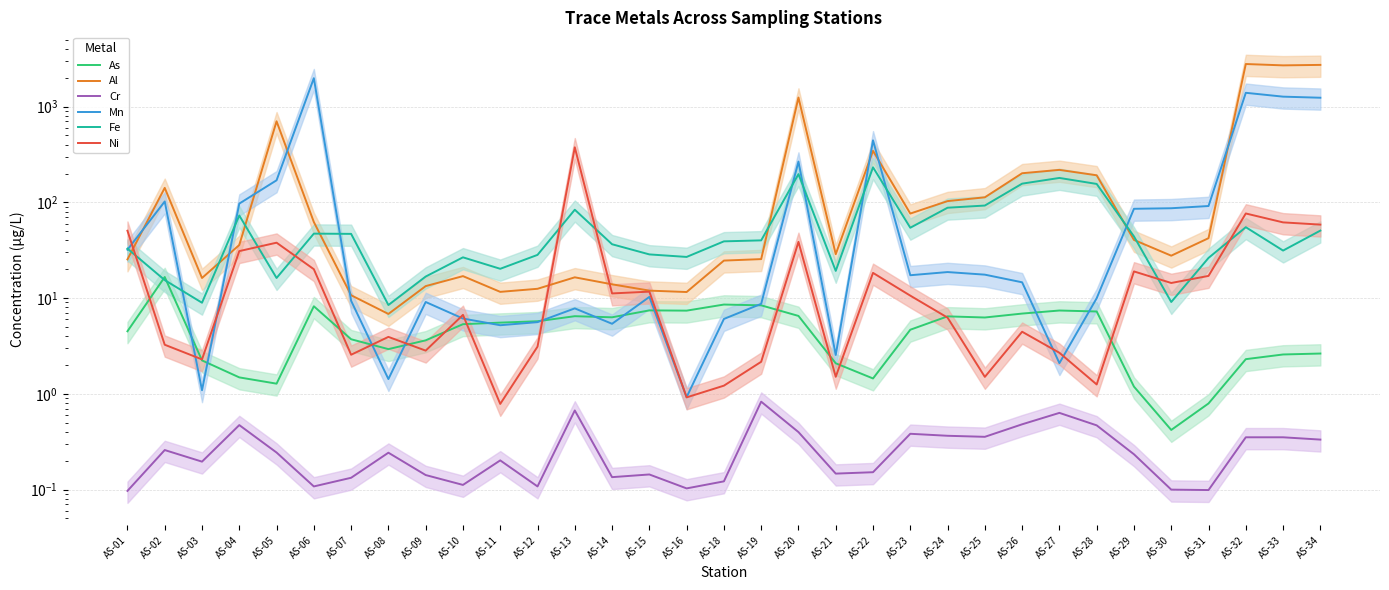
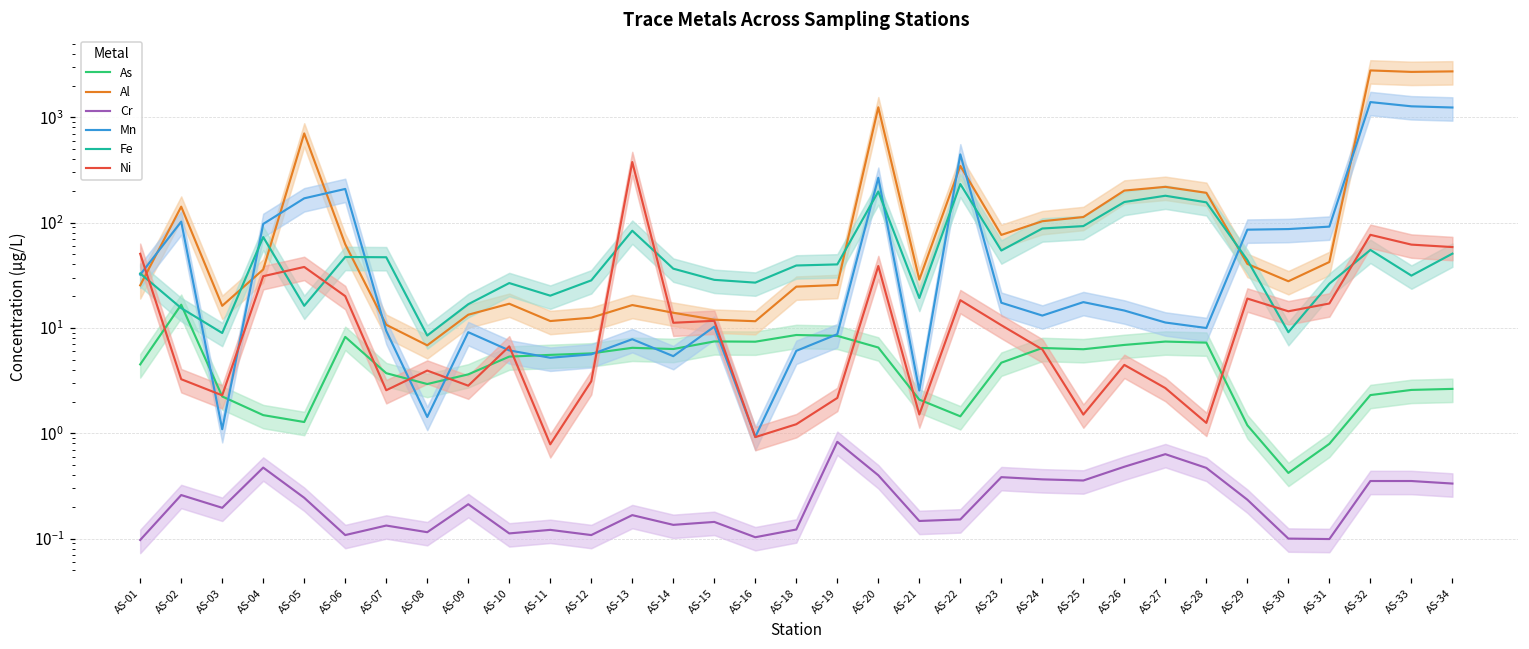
  {
    "Cr": {
      "AS-01": 0.10,
      "AS-02": 0.26,
      "AS-03": 0.20,
      "AS-04": 0.5,
      "AS-05": 0.24,
      "AS-06": 0.11,
      "AS-07": 0.13,
-     "AS-08": 0.24,
-     "AS-09": 0.14,
+     "AS-08": 0.12,
+     "AS-09": 0.21,
      "AS-10": 0.11,
-     "AS-11": 0.20,
+     "AS-11": 0.12,
      "AS-12": 0.11,
-     "AS-13": 0.7,
+     "AS-13": 0.17,
      "AS-14": 0.14,
      "AS-15": 0.14,
      "AS-16": 0.10,
      "AS-18": 0.12,
      "AS-19": 0.8,
      "AS-20": 0.40,
      "AS-21": 0.15,
      "AS-22": 0.15,
      "AS-23": 0.38,
      "AS-24": 0.37,
      "AS-25": 0.36,
      "AS-26": 0.5,
      "AS-27": 0.6,
      "AS-28": 0.5,
      "AS-29": 0.23,
      "AS-30": 0.10,
      "AS-31": 0.10,
      "AS-32": 0.35,
      "AS-33": 0.35,
      "AS-34": 0.33
    },
    "Mn": {
      "AS-02": 100,
      "AS-03": 1.1,
      "AS-04": 100,
      "AS-05": 170,
-     "AS-06": 2000,
+     "AS-06": 210,
      "AS-07": 9,
      "AS-08": 1.4,
      "AS-09": 9,
      "AS-10": 6,
      "AS-11": 5,
      "AS-14": 5,
      "AS-15": 10,
      "AS-18": 6,
      "AS-20": 270,
      "AS-23": 17,
-     "AS-24": 19,
+     "AS-24": 13,
      "AS-25": 18,
      "AS-26": 15,
-     "AS-27": 2.1,
+     "AS-27": 11,
      "AS-28": 10,
      "AS-29": 90,
      "AS-30": 90,
      "AS-31": 90,
      "AS-32": 1400,
      "AS-33": 1300,
      "AS-34": 1200
    }
  }
